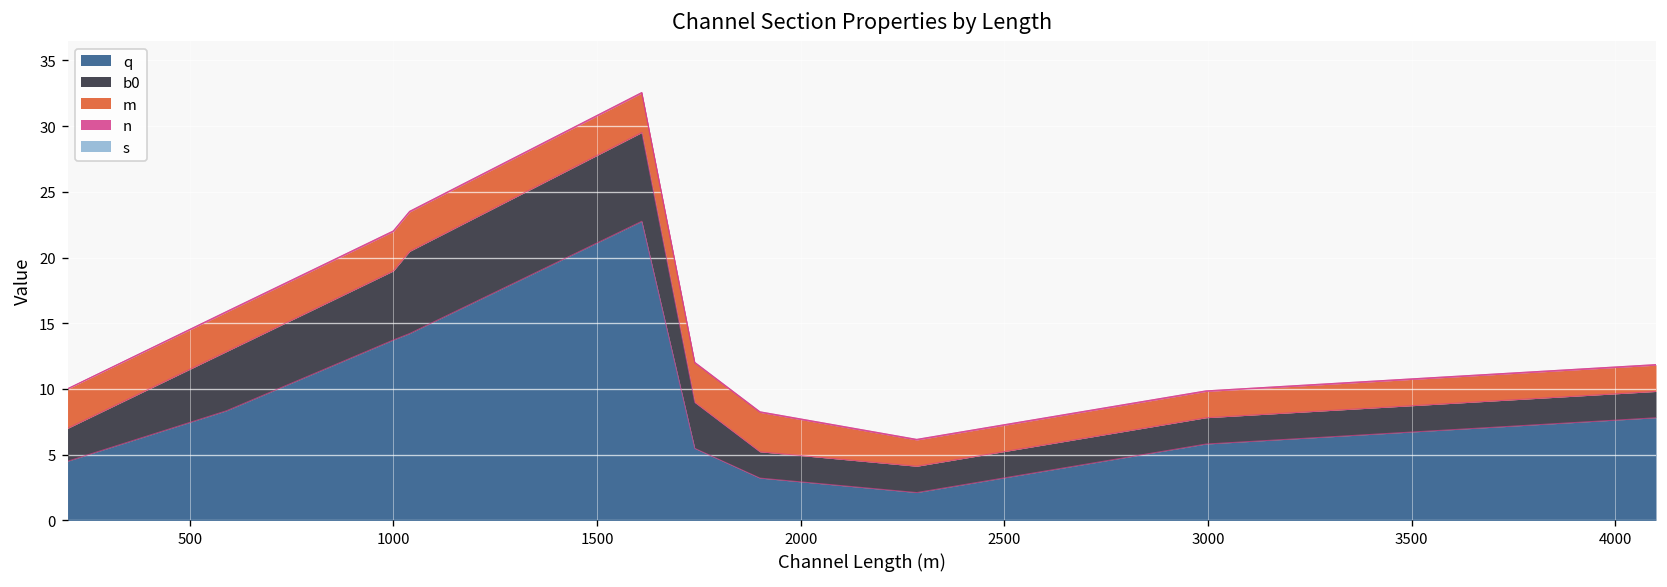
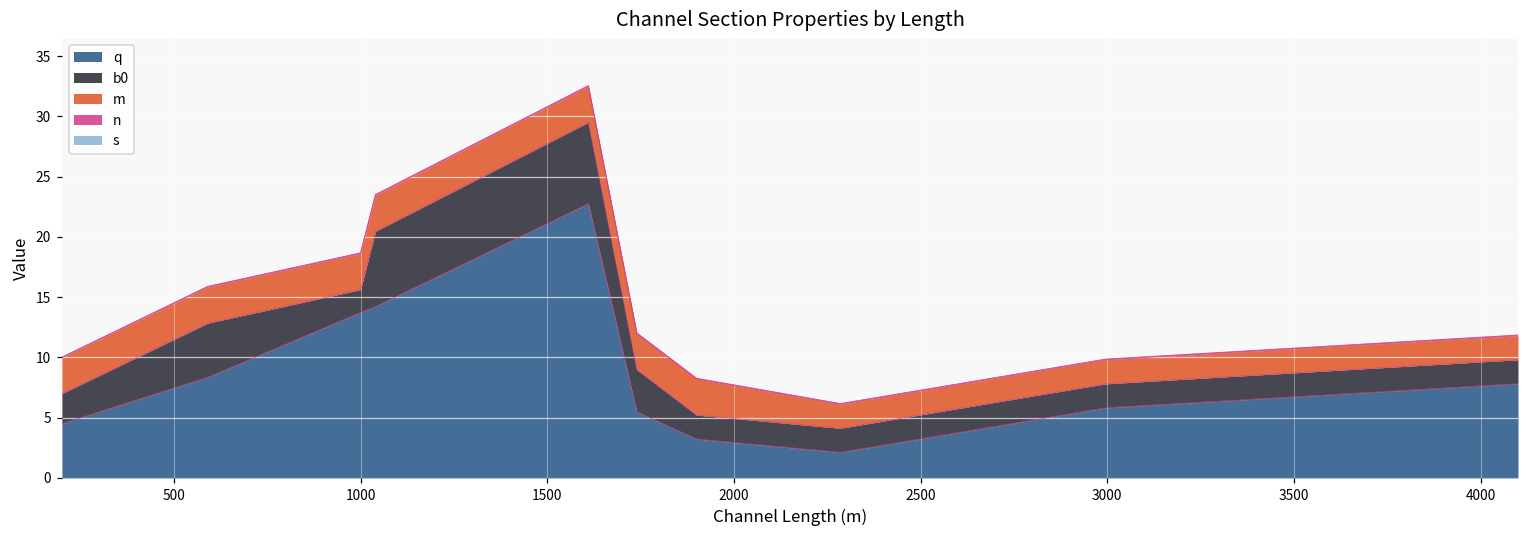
  {
    "q": {
      "1000": 13.7
    },
    "b0": {
-     "1000": 5.3
+     "1000": 1.9
    }
  }
